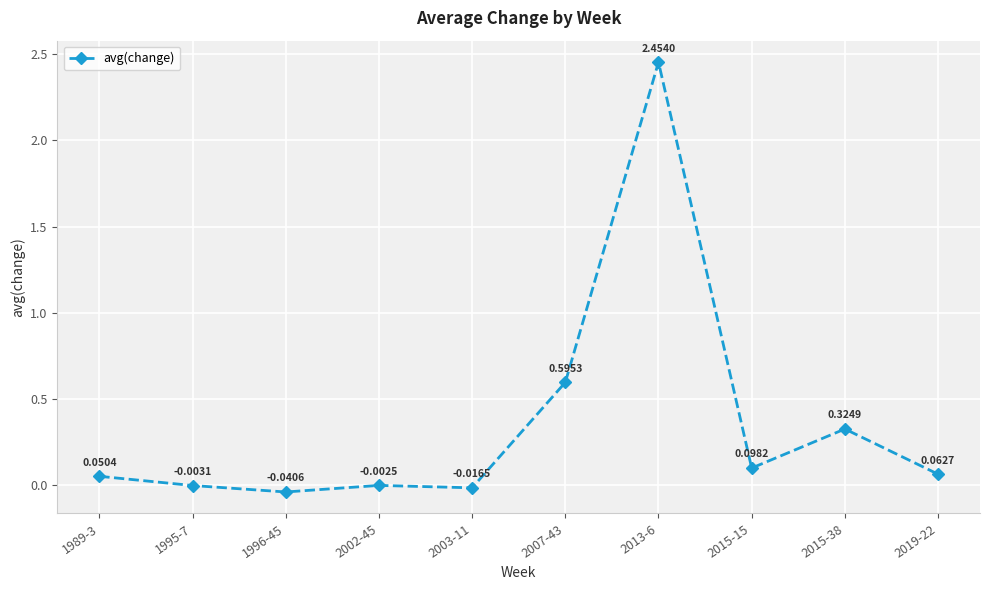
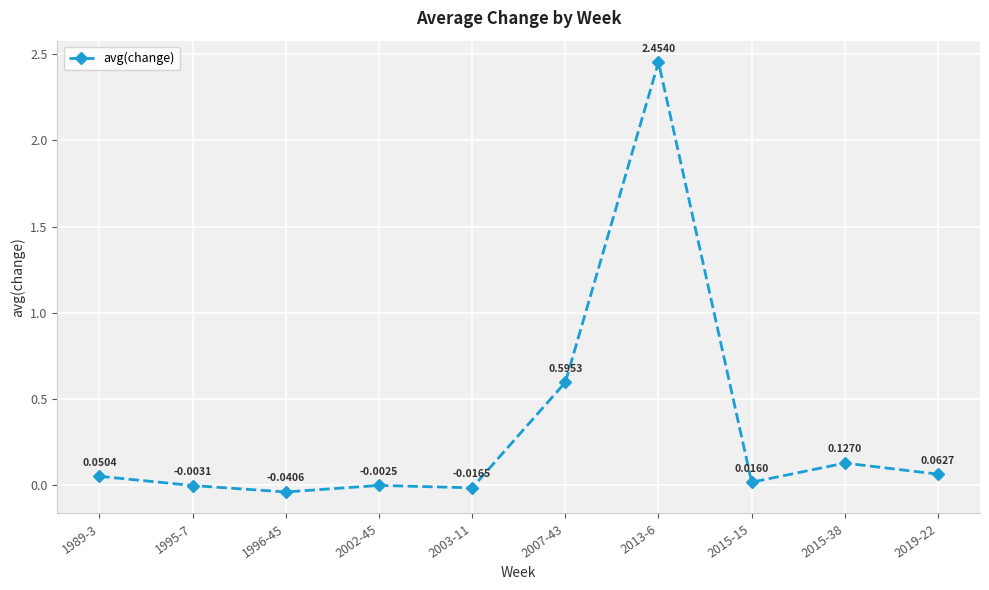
  {
    "1989-3": 0.0504,
    "1995-7": -0.0031,
    "1996-45": -0.0406,
    "2002-45": -0.0025,
    "2003-11": -0.0165,
    "2007-43": 0.5953,
    "2013-6": 2.4540,
-   "2015-15": 0.0982,
-   "2015-38": 0.3249,
+   "2015-15": 0.0160,
+   "2015-38": 0.1270,
    "2019-22": 0.0627
  }
